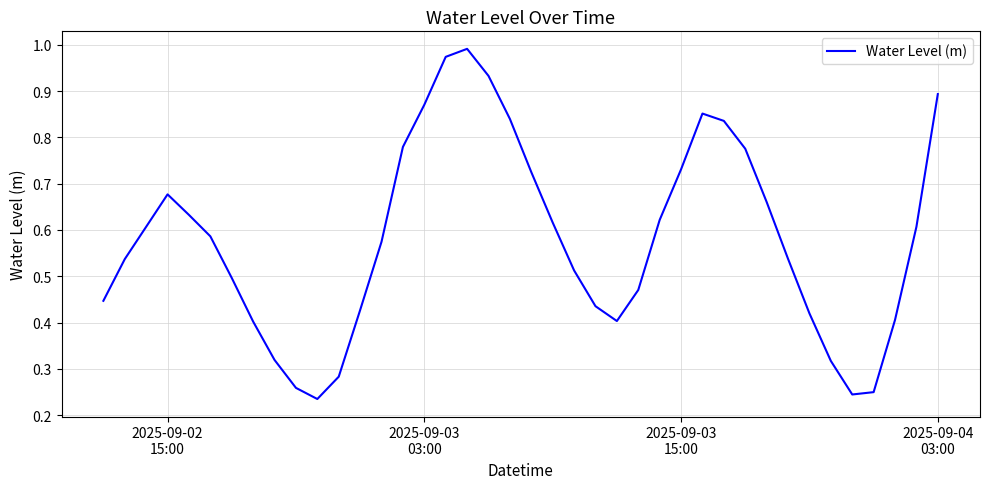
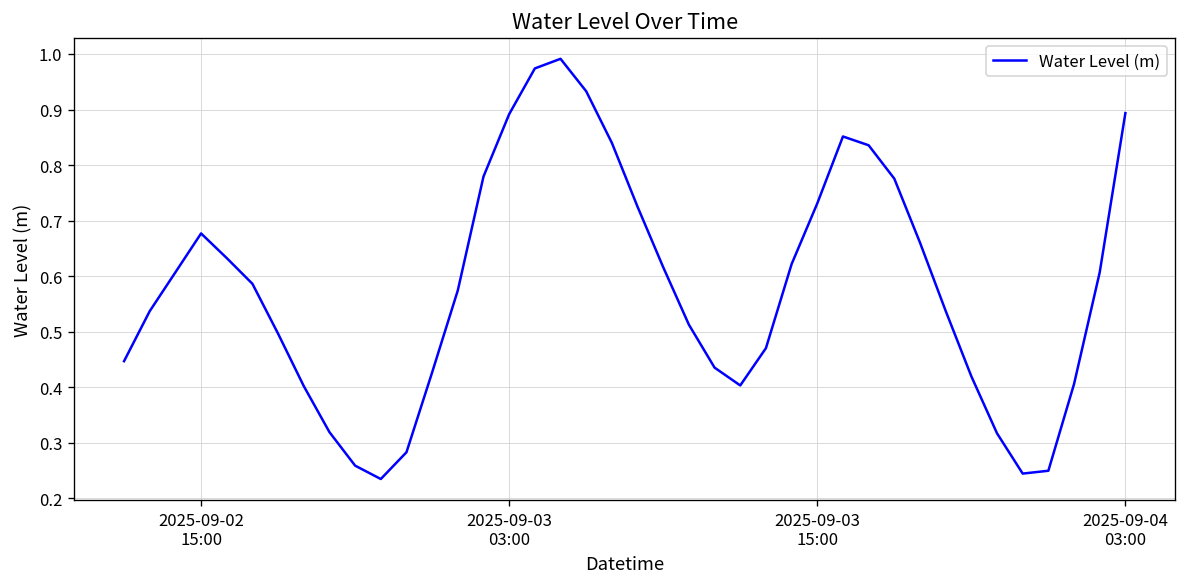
  {
    "2025-09-02 15:00": 0.68,
-   "2025-09-03 03:00": 0.87,
+   "2025-09-03 03:00": 0.89,
    "2025-09-03 15:00": 0.73,
    "2025-09-04 03:00": 0.89
  }
